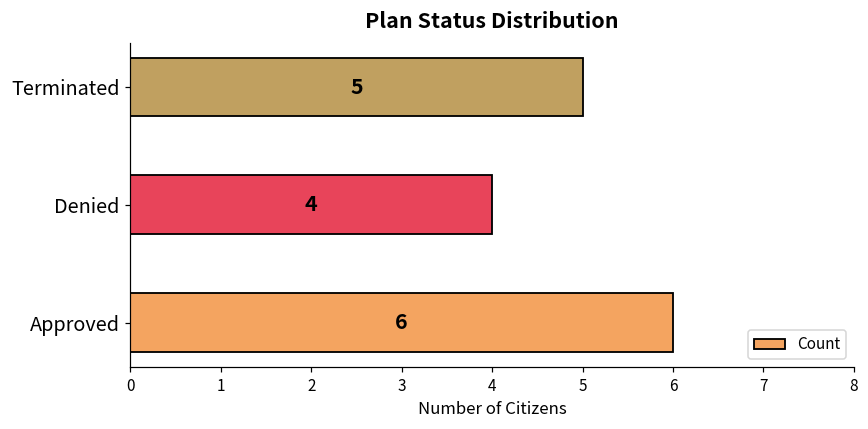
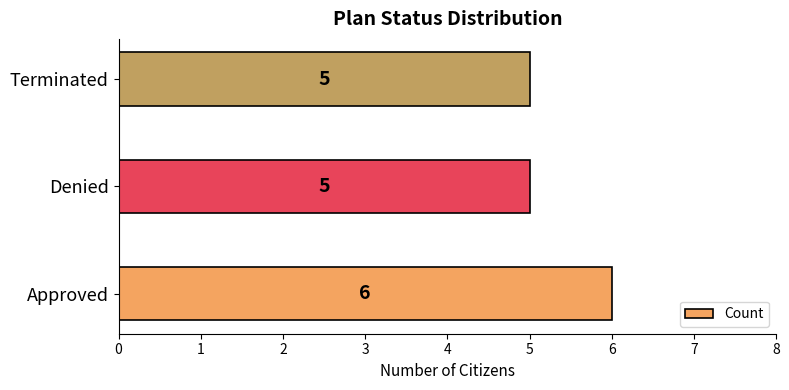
  {
    "Terminated": 5,
-   "Denied": 4,
+   "Denied": 5,
    "Approved": 6
  }
